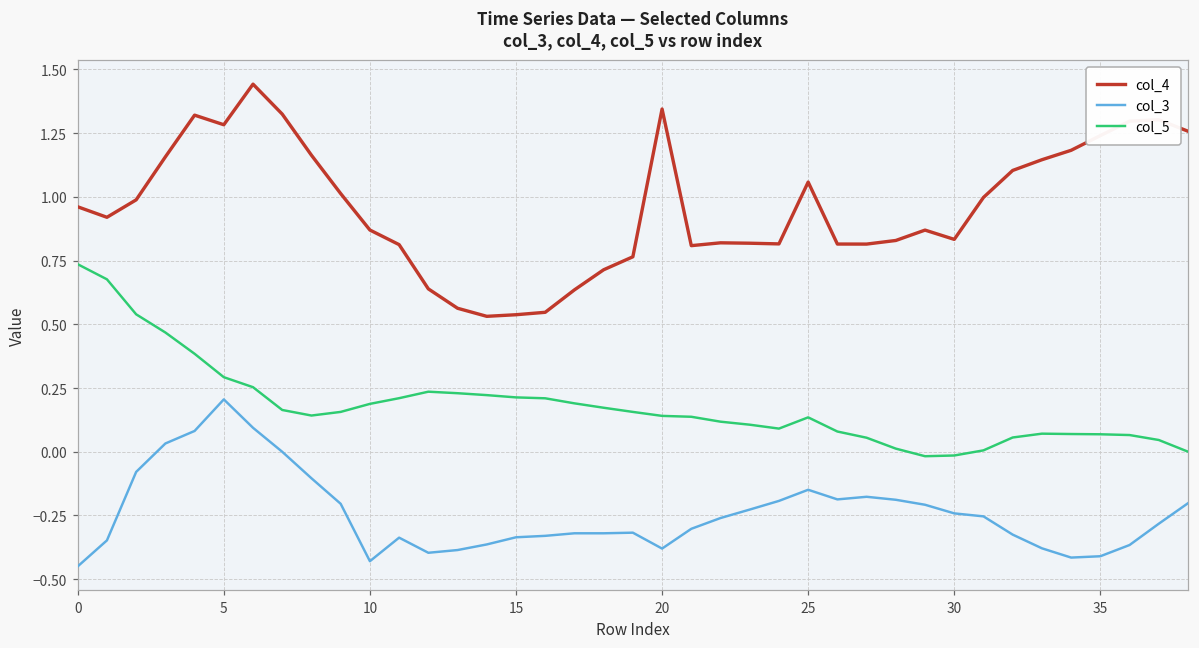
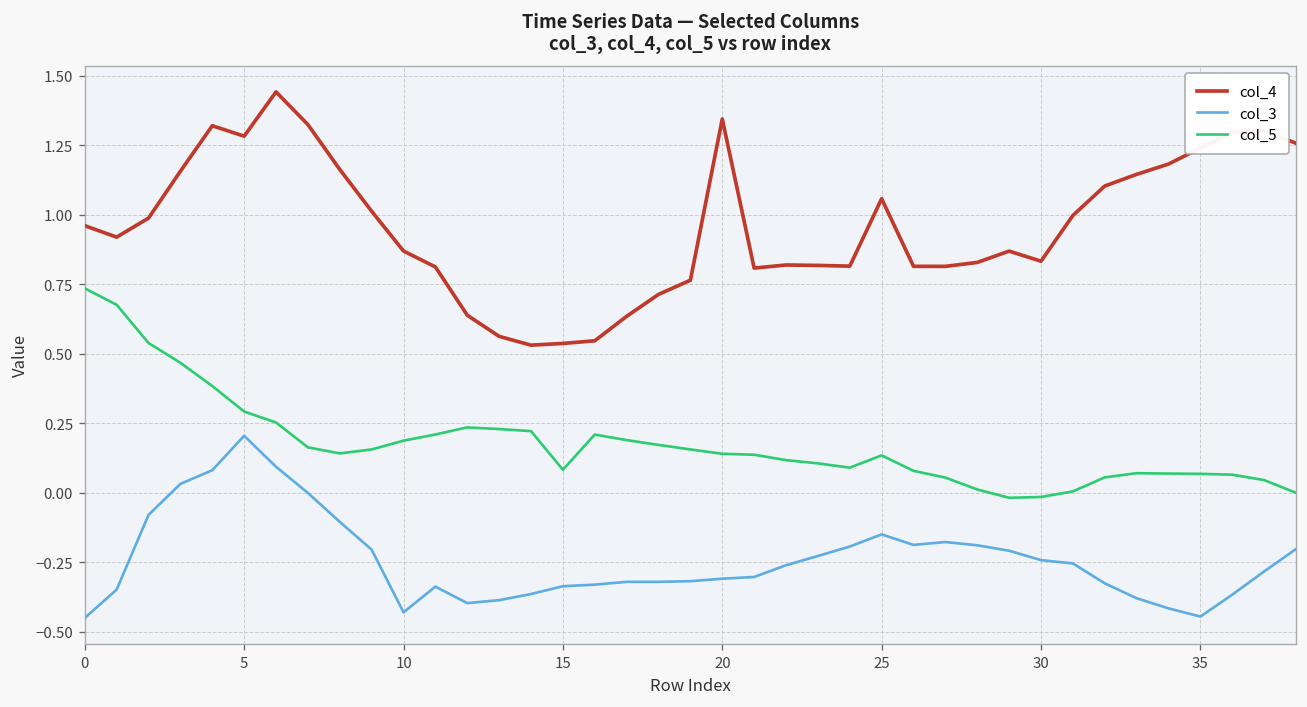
  {
    "col_4": {
      "0": 0.96,
      "5": 1.28,
      "10": 0.87,
      "15": 0.54,
      "20": 1.34,
      "25": 1.06,
      "30": 0.83
    },
    "col_3": {
      "0": -0.45,
      "5": 0.21,
      "10": -0.43,
      "15": -0.34,
-     "20": -0.38,
+     "20": -0.31,
      "25": -0.15,
      "30": -0.24,
-     "35": -0.41
+     "35": -0.44
    },
    "col_5": {
      "0": 0.74,
      "5": 0.29,
      "10": 0.19,
-     "15": 0.21,
+     "15": 0.08,
      "20": 0.14,
      "25": 0.13,
      "30": -0.01,
      "35": 0.07
    }
  }
